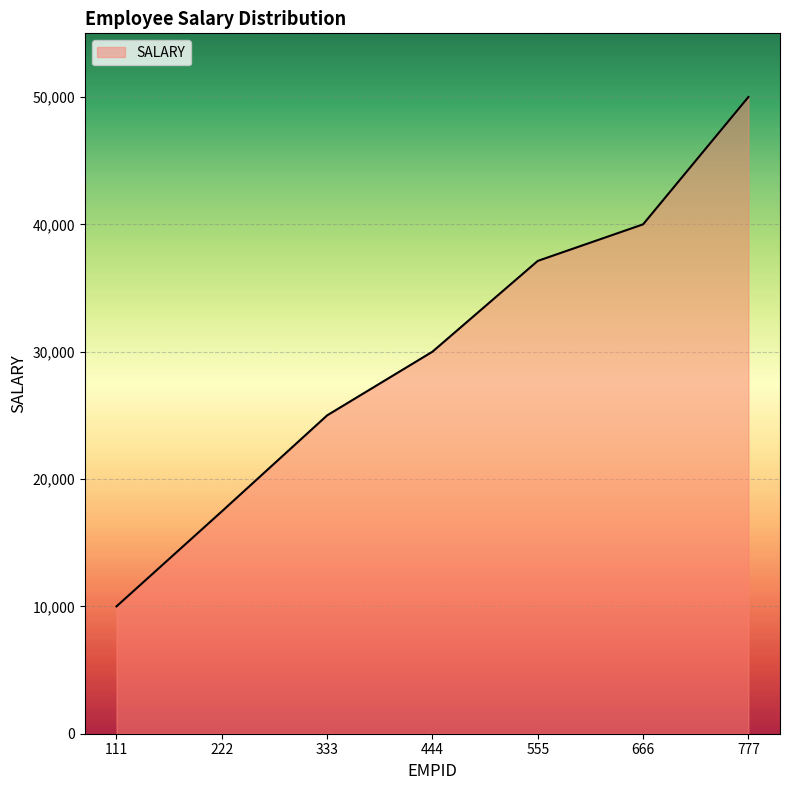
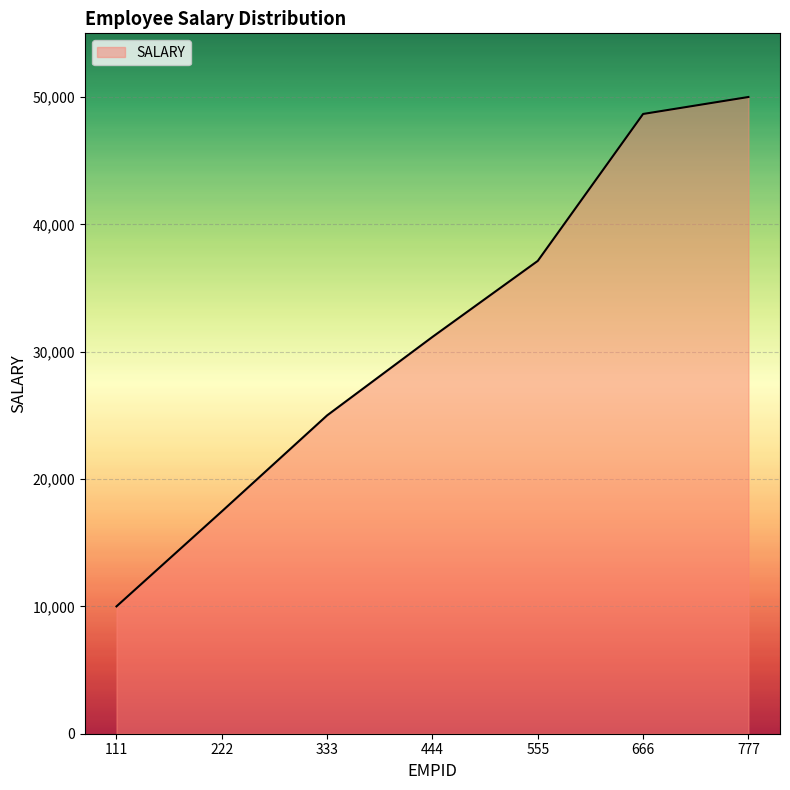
  {
    "111": "10,000",
    "222": "17,500",
    "333": "25,000",
-   "444": "30,000",
+   "444": "31,200",
    "555": "37,100",
-   "666": "40,000",
+   "666": "48,700",
    "777": "50,000"
  }
